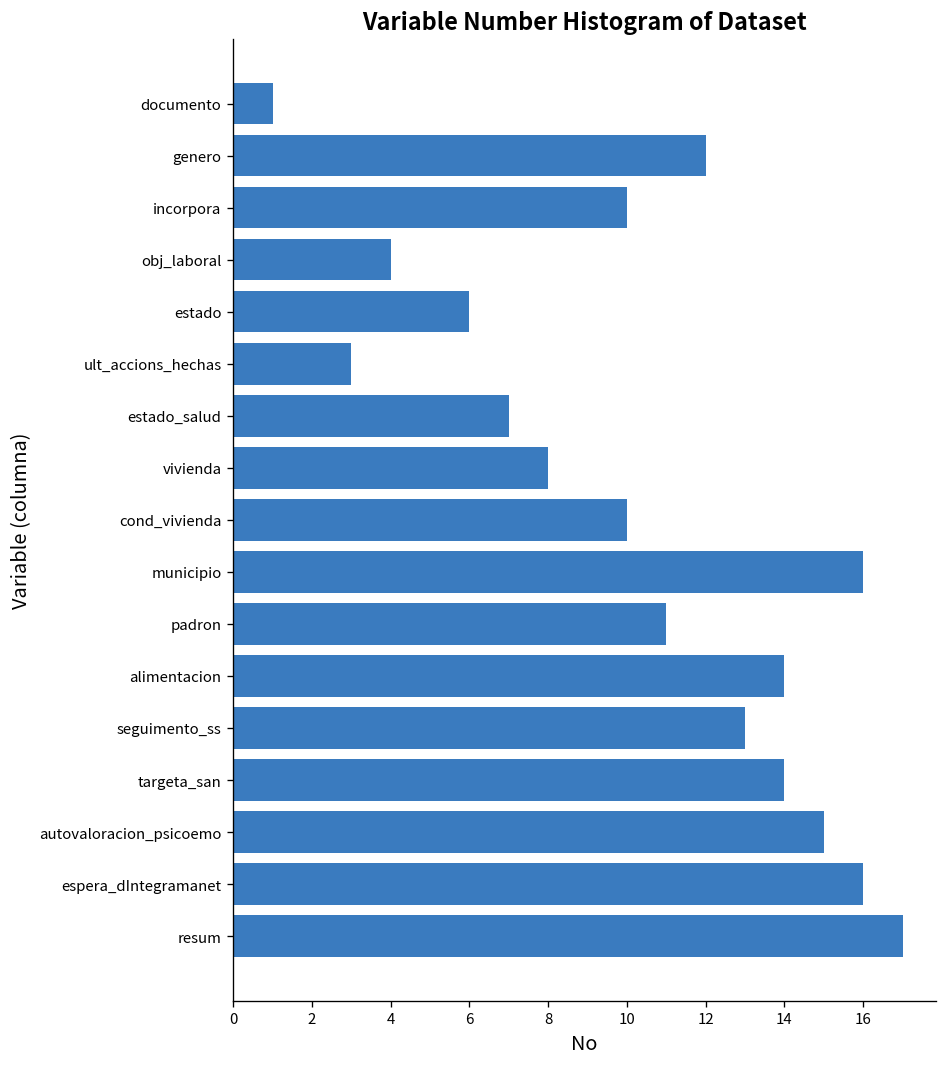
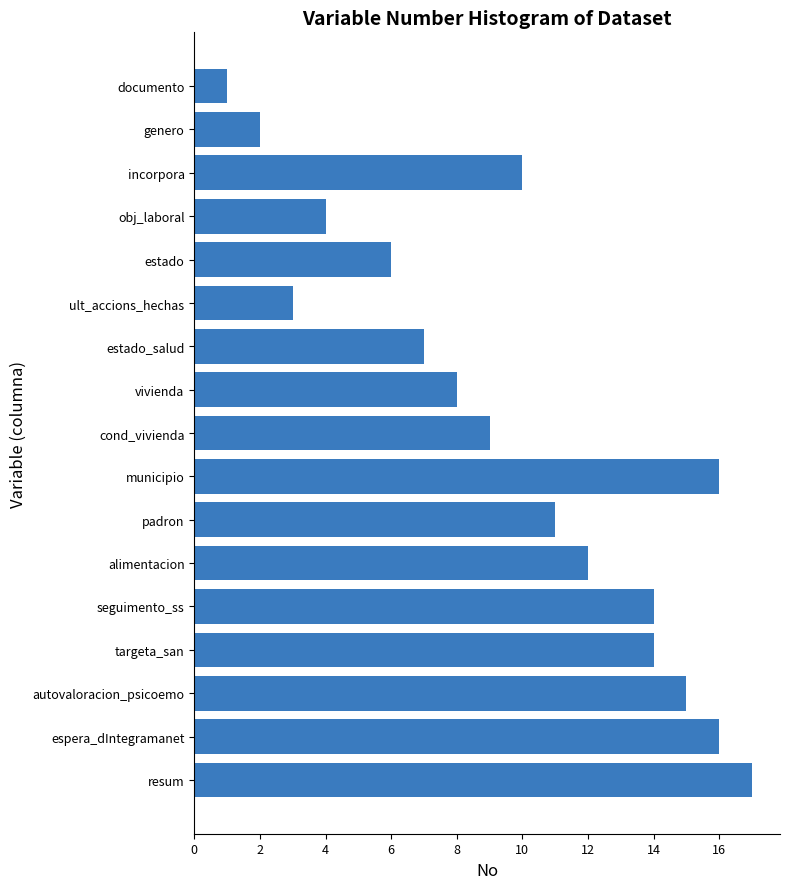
  {
    "documento": 1,
-   "genero": 12,
+   "genero": 2,
    "incorpora": 10,
    "obj_laboral": 4,
    "estado": 6,
    "ult_accions_hechas": 3,
    "estado_salud": 7,
    "vivienda": 8,
-   "cond_vivienda": 10,
+   "cond_vivienda": 9,
    "municipio": 16,
    "padron": 11,
-   "alimentacion": 14,
-   "seguimento_ss": 13,
+   "alimentacion": 12,
+   "seguimento_ss": 14,
    "targeta_san": 14,
    "autovaloracion_psicoemo": 15,
    "espera_dIntegramanet": 16,
    "resum": 17
  }
